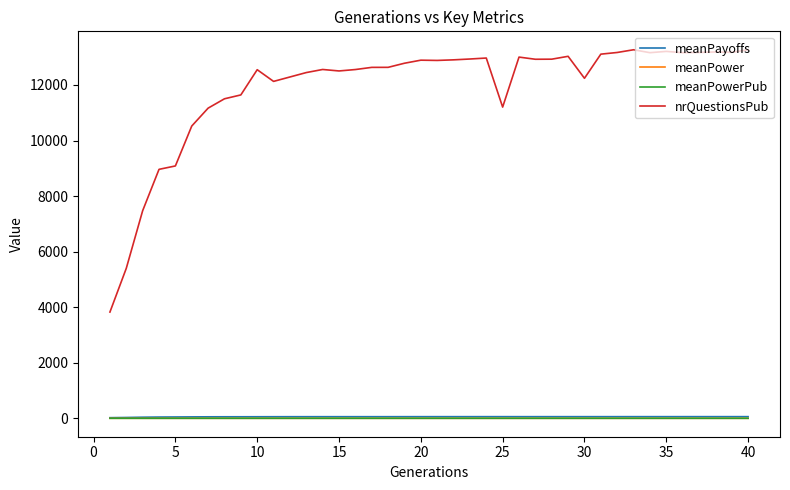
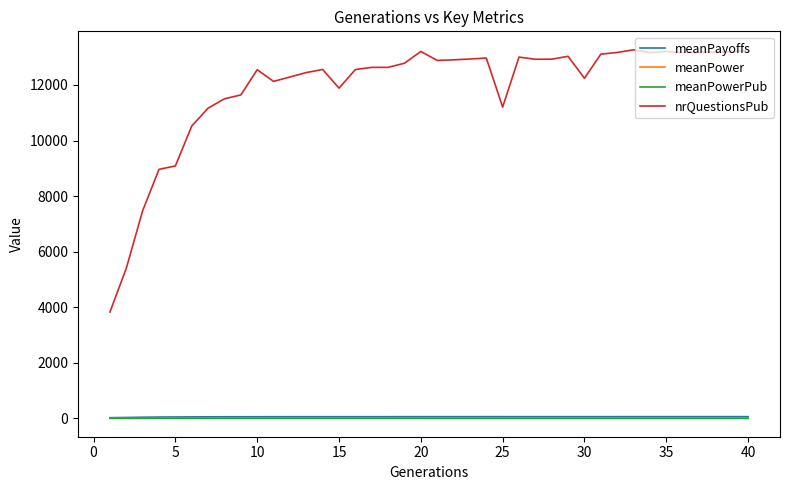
  {
    "nrQuestionsPub": {
      "5": 9100,
      "10": 12600,
-     "15": 12500,
-     "20": 12900,
+     "15": 11900,
+     "20": 13200,
      "25": 11200,
      "30": 12200
    }
  }
